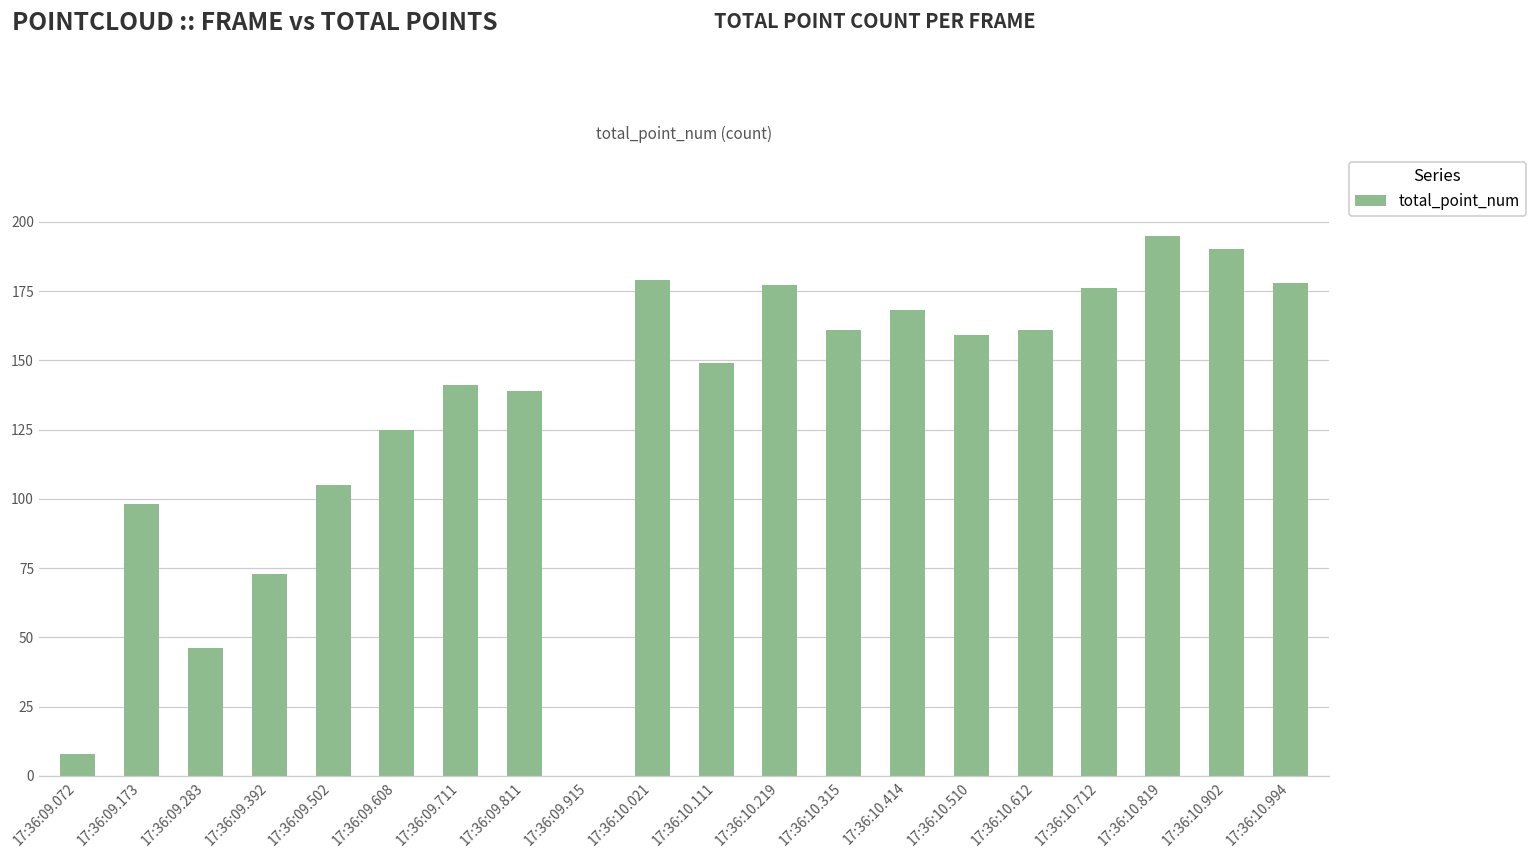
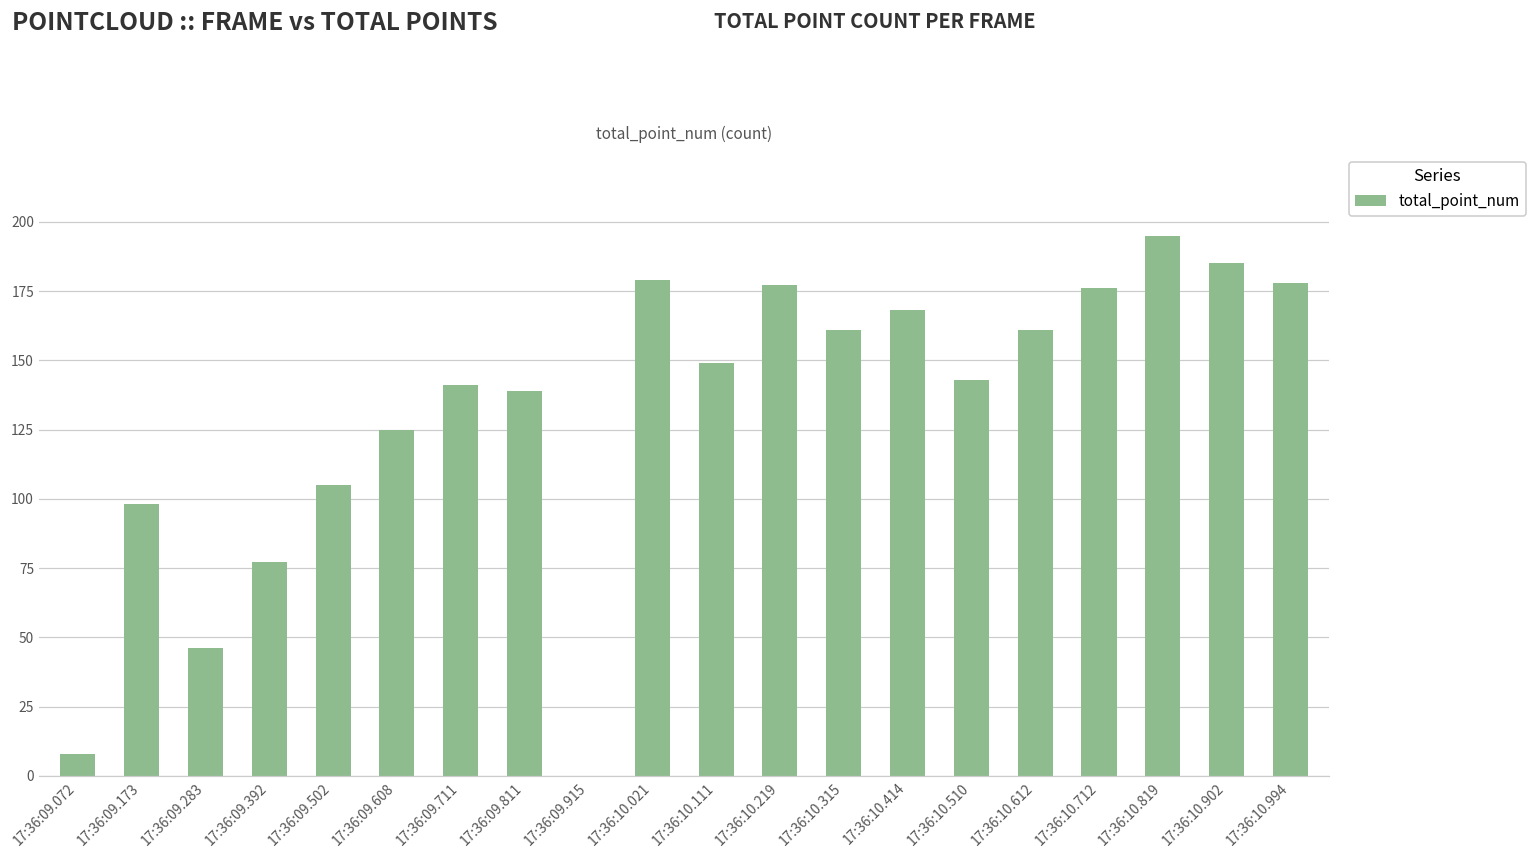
  {
    "17:36:09.072": 8,
    "17:36:09.173": 98,
    "17:36:09.283": 46,
-   "17:36:09.392": 73,
+   "17:36:09.392": 77,
    "17:36:09.502": 105,
    "17:36:09.608": 125,
    "17:36:09.711": 141,
    "17:36:09.811": 139,
    "17:36:09.915": 0,
    "17:36:10.021": 179,
    "17:36:10.111": 149,
    "17:36:10.219": 177,
    "17:36:10.315": 161,
    "17:36:10.414": 168,
-   "17:36:10.510": 159,
+   "17:36:10.510": 143,
    "17:36:10.612": 161,
    "17:36:10.712": 176,
    "17:36:10.819": 195,
-   "17:36:10.902": 190,
+   "17:36:10.902": 185,
    "17:36:10.994": 178
  }
